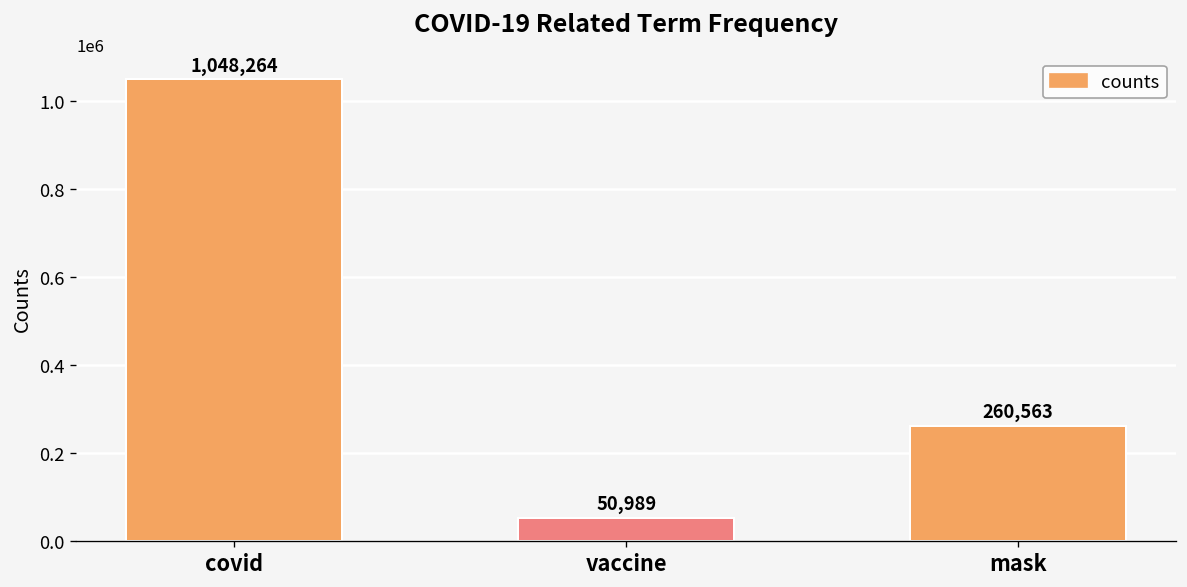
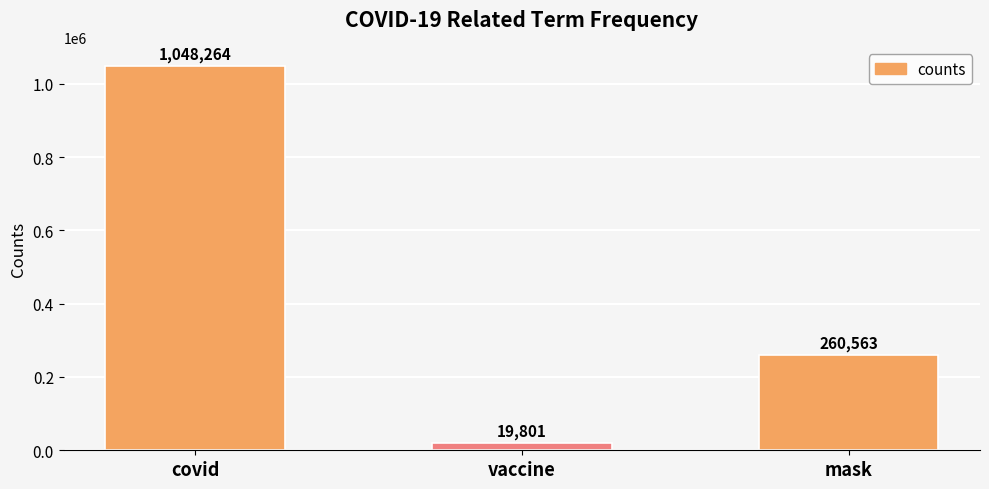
  {
    "covid": "1,048,264",
-   "vaccine": "50,989",
+   "vaccine": "19,801",
    "mask": "260,563"
  }
